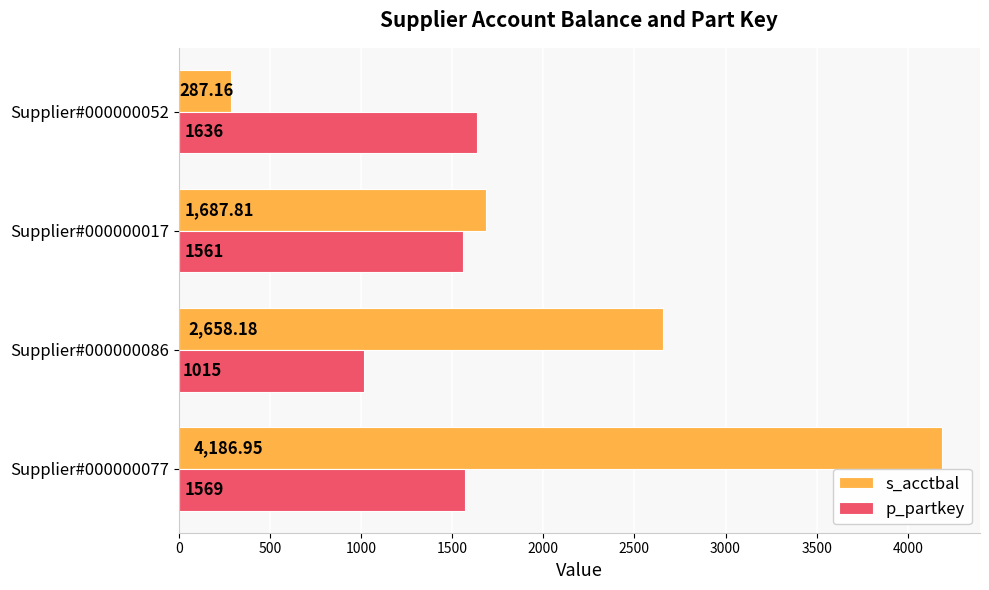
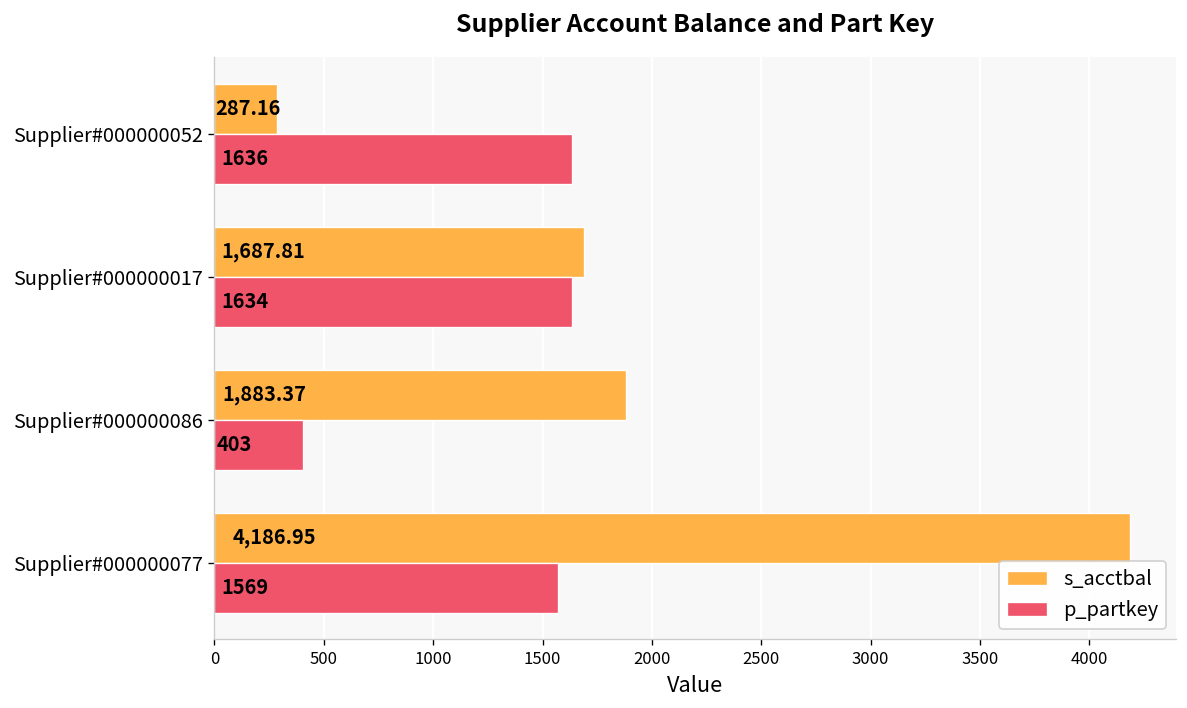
  {
    "s_acctbal": {
      "Supplier#000000052": "287.16",
      "Supplier#000000017": "1,687.81",
-     "Supplier#000000086": "2,658.18",
+     "Supplier#000000086": "1,883.37",
      "Supplier#000000077": "4,186.95"
    },
    "p_partkey": {
      "Supplier#000000052": "1636",
-     "Supplier#000000017": "1561",
-     "Supplier#000000086": "1015",
+     "Supplier#000000017": "1634",
+     "Supplier#000000086": "403",
      "Supplier#000000077": "1569"
    }
  }
